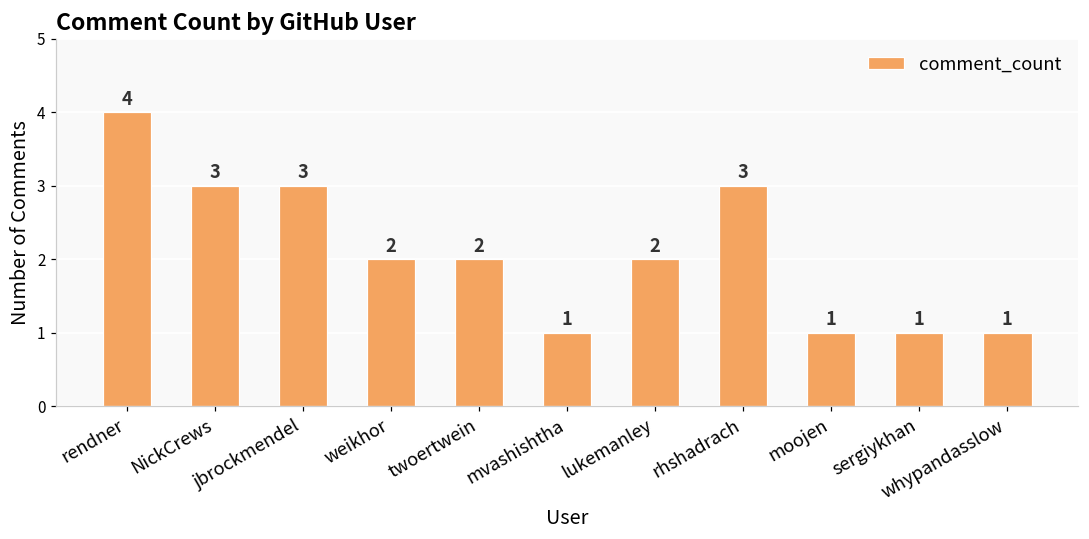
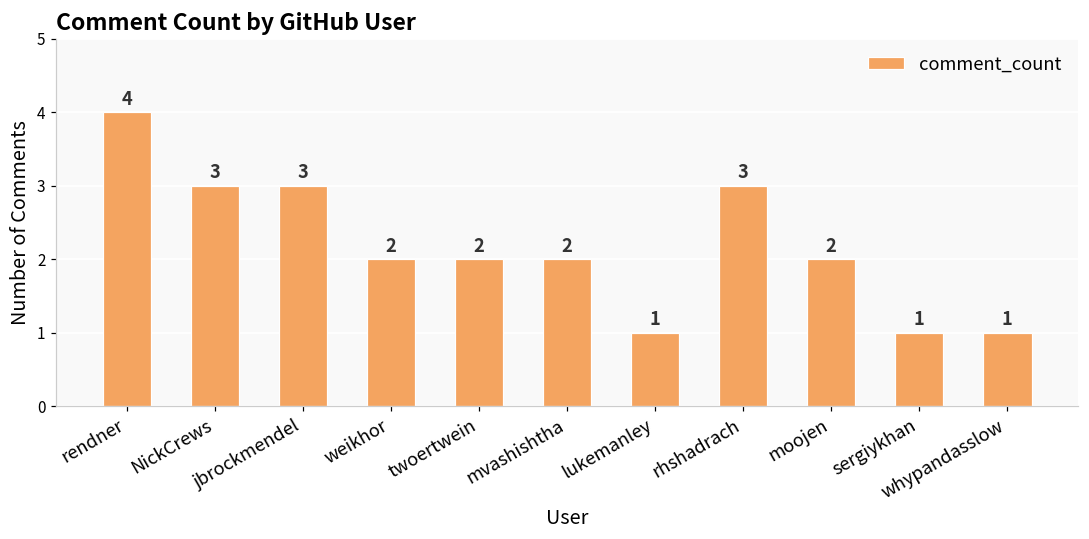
  {
    "rendner": 4,
    "NickCrews": 3,
    "jbrockmendel": 3,
    "weikhor": 2,
    "twoertwein": 2,
-   "mvashishtha": 1,
-   "lukemanley": 2,
+   "mvashishtha": 2,
+   "lukemanley": 1,
    "rhshadrach": 3,
-   "moojen": 1,
+   "moojen": 2,
    "sergiykhan": 1,
    "whypandasslow": 1
  }
